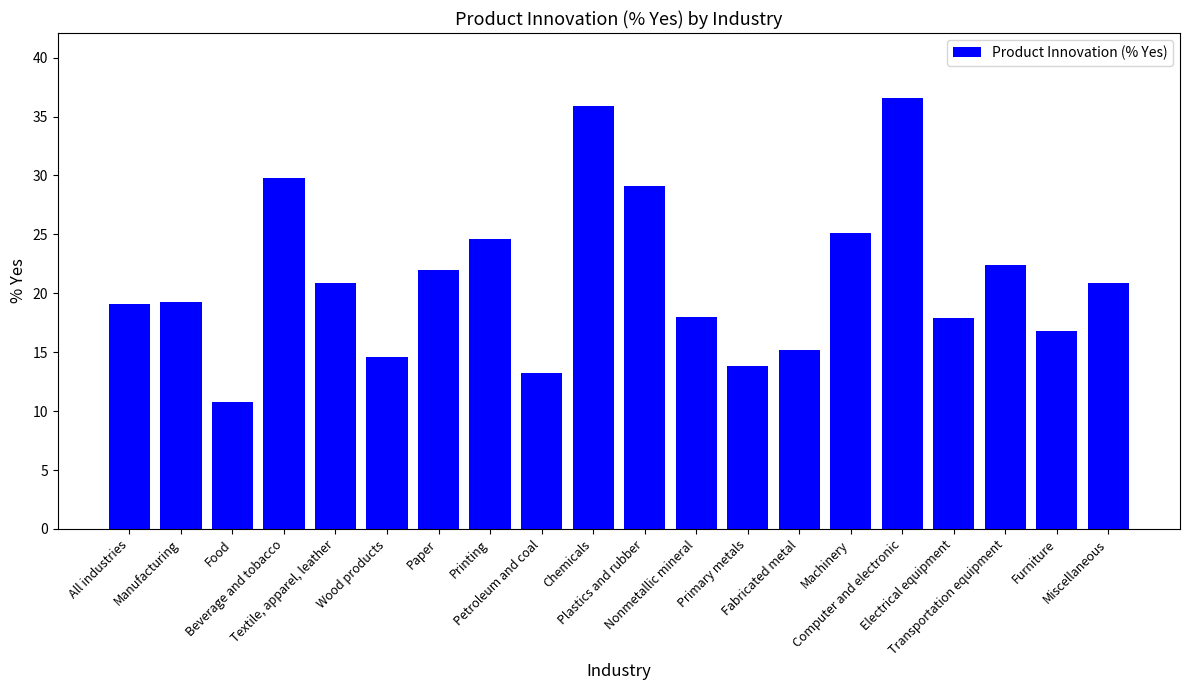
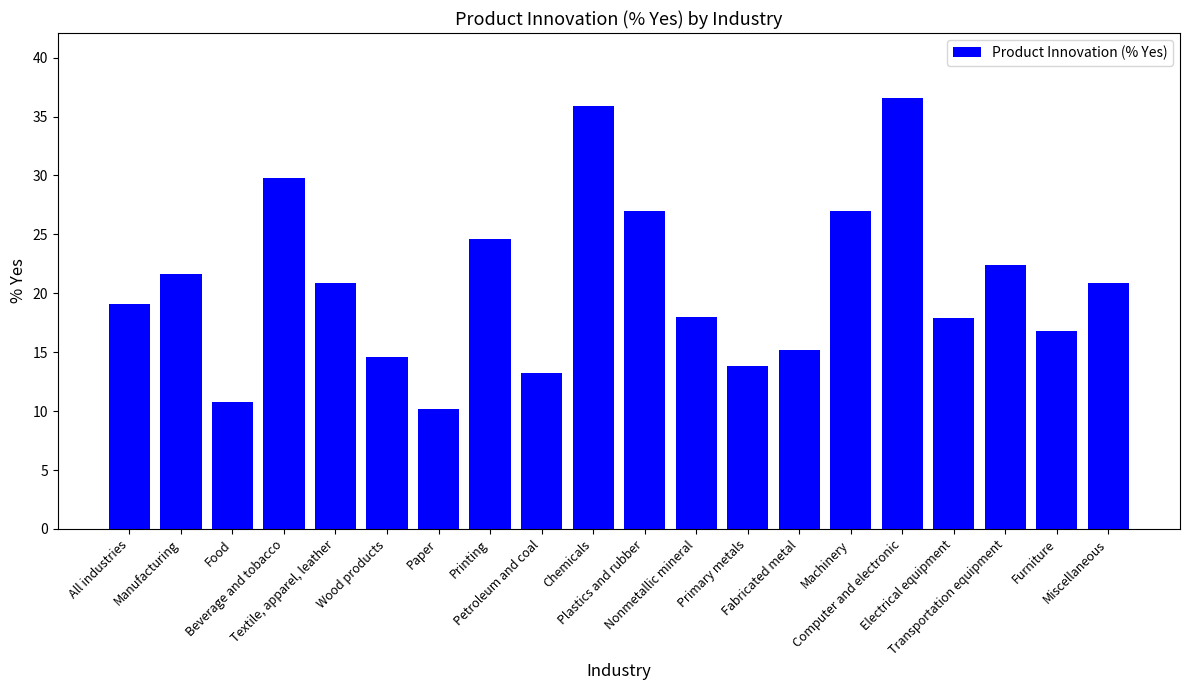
  {
    "All industries": 19.1,
-   "Manufacturing": 19.3,
+   "Manufacturing": 21.6,
    "Food": 10.8,
    "Beverage and tobacco": 29.8,
    "Textile, apparel, leather": 20.9,
    "Wood products": 14.6,
-   "Paper": 22.0,
+   "Paper": 10.2,
    "Printing": 24.6,
    "Petroleum and coal": 13.2,
    "Chemicals": 35.9,
-   "Plastics and rubber": 29.1,
+   "Plastics and rubber": 27.0,
    "Nonmetallic mineral": 18.0,
    "Primary metals": 13.8,
    "Fabricated metal": 15.2,
-   "Machinery": 25.1,
+   "Machinery": 27.0,
    "Computer and electronic": 36.6,
    "Electrical equipment": 17.9,
    "Transportation equipment": 22.4,
    "Furniture": 16.8,
    "Miscellaneous": 20.9
  }
